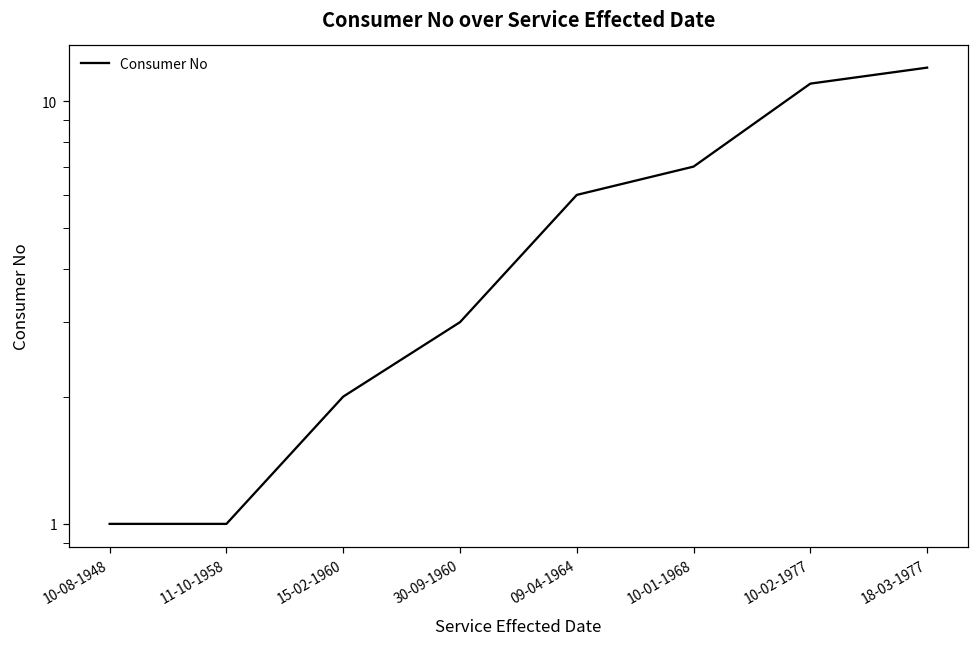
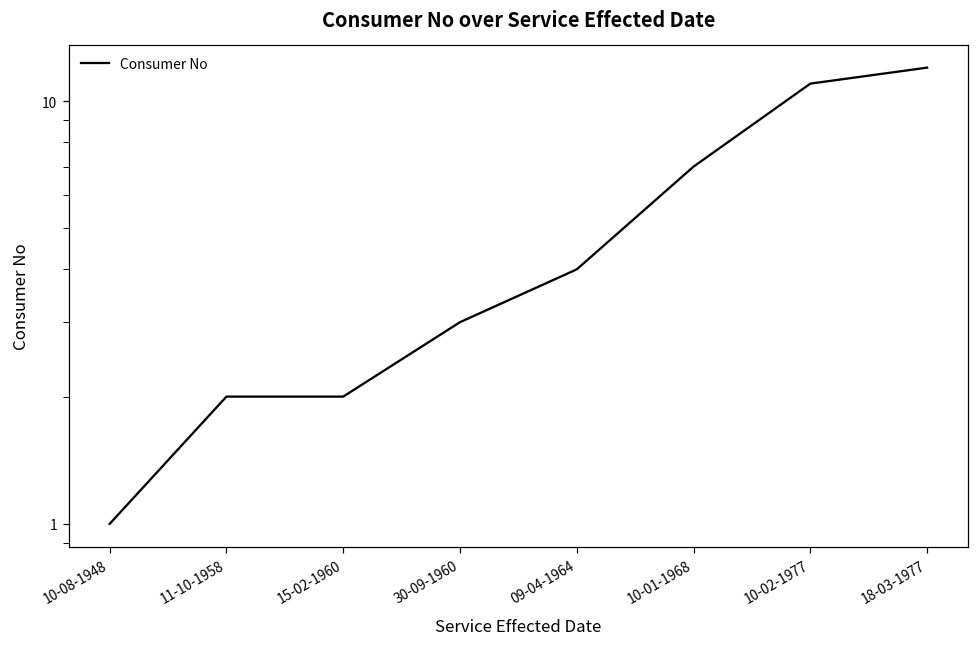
  {
    "10-08-1948": 1,
-   "11-10-1958": 1,
+   "11-10-1958": 2,
    "15-02-1960": 2,
    "30-09-1960": 3,
-   "09-04-1964": 6,
+   "09-04-1964": 4,
    "10-01-1968": 7,
    "10-02-1977": 11,
    "18-03-1977": 12
  }
